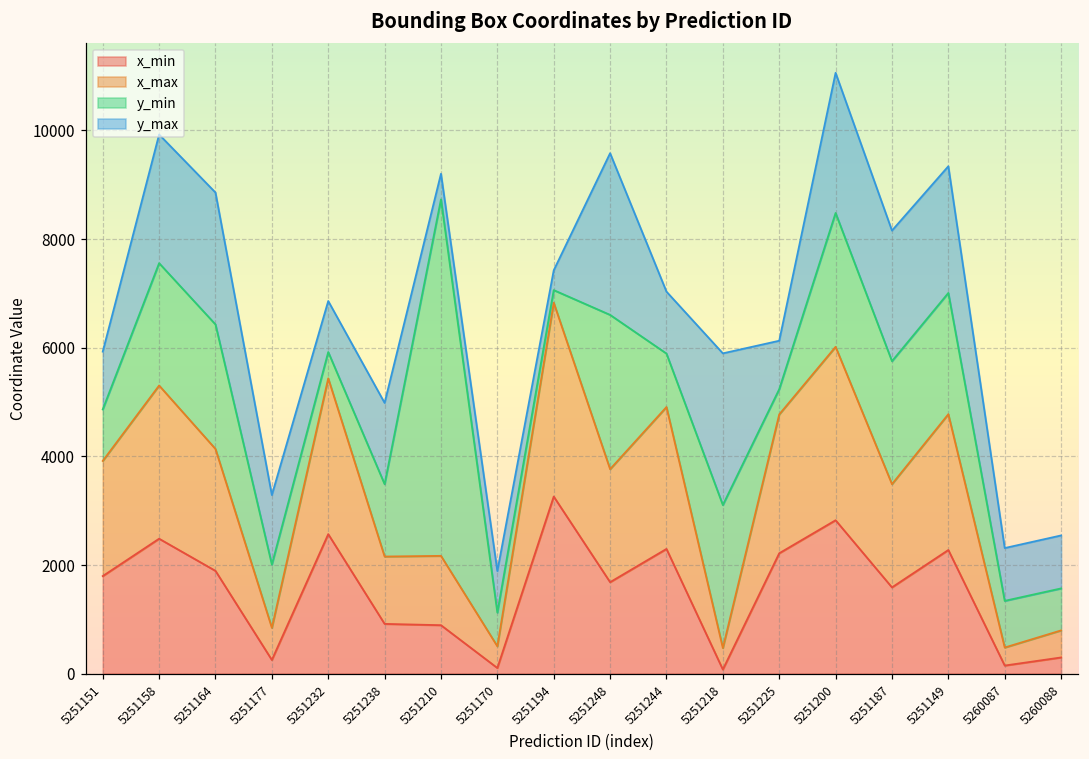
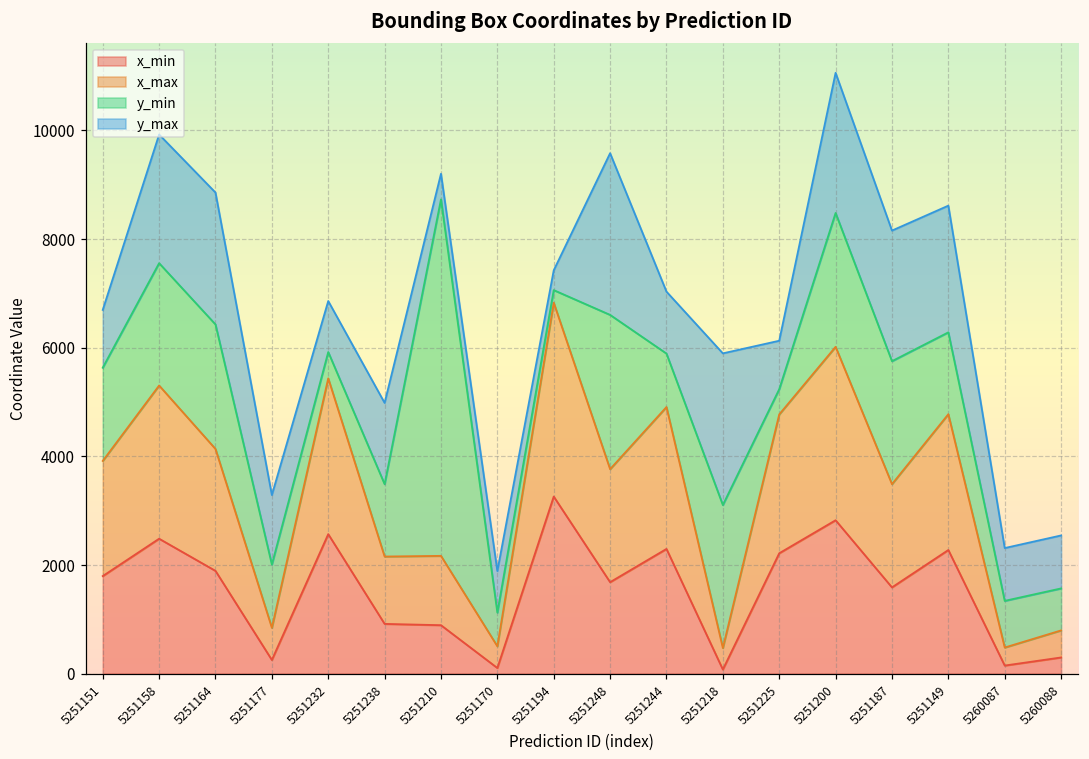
  {
    "y_min": {
-     "5251151": 900,
+     "5251151": 1700,
      "5251158": 2300,
      "5251164": 2300,
      "5251177": 1200,
      "5251232": 500,
      "5251238": 1300,
      "5251210": 6600,
      "5251170": 600,
      "5251194": 200,
      "5251248": 2800,
      "5251244": 1000,
      "5251218": 2600,
      "5251225": 500,
      "5251200": 2500,
      "5251187": 2300,
-     "5251149": 2200,
+     "5251149": 1500,
      "5260087": 900,
      "5260088": 800
    },
    "y_max": {
      "5251151": 1100,
      "5251164": 2400,
      "5251177": 1300,
      "5251232": 900,
      "5251238": 1500,
      "5251210": 500,
      "5251170": 800,
      "5251194": 400,
      "5251248": 3000,
      "5251244": 1100,
      "5251218": 2800,
      "5251225": 900,
      "5251200": 2600,
      "5251187": 2400,
      "5251149": 2300,
      "5260087": 1000,
      "5260088": 1000
    }
  }
